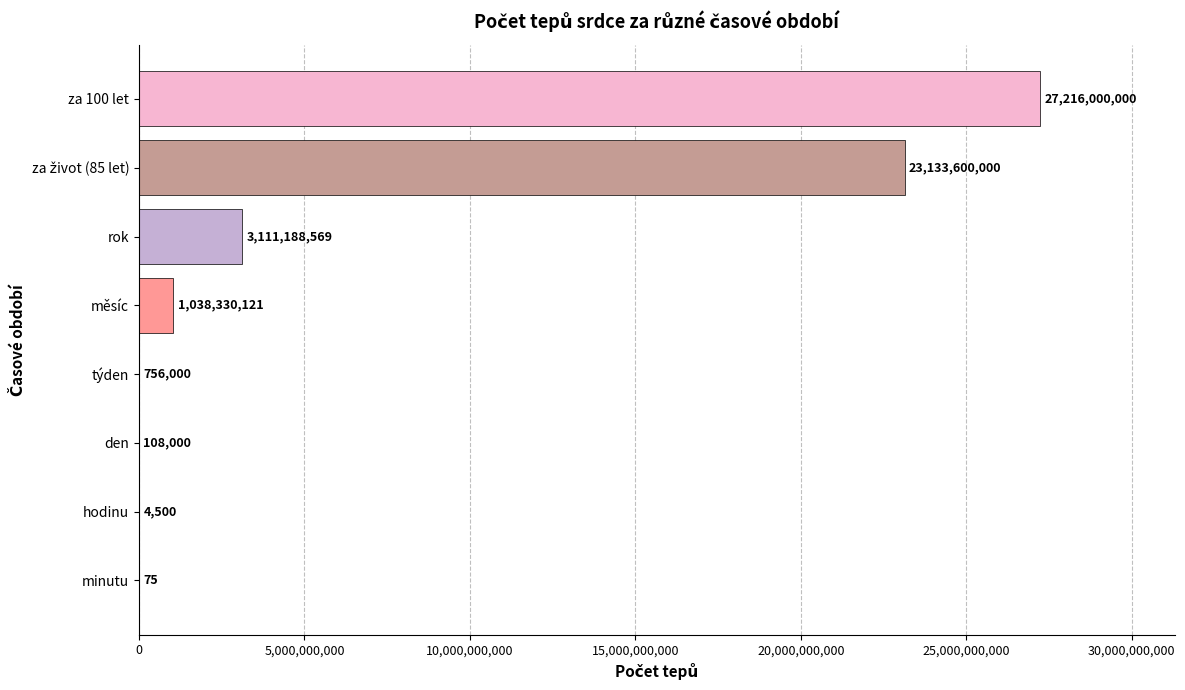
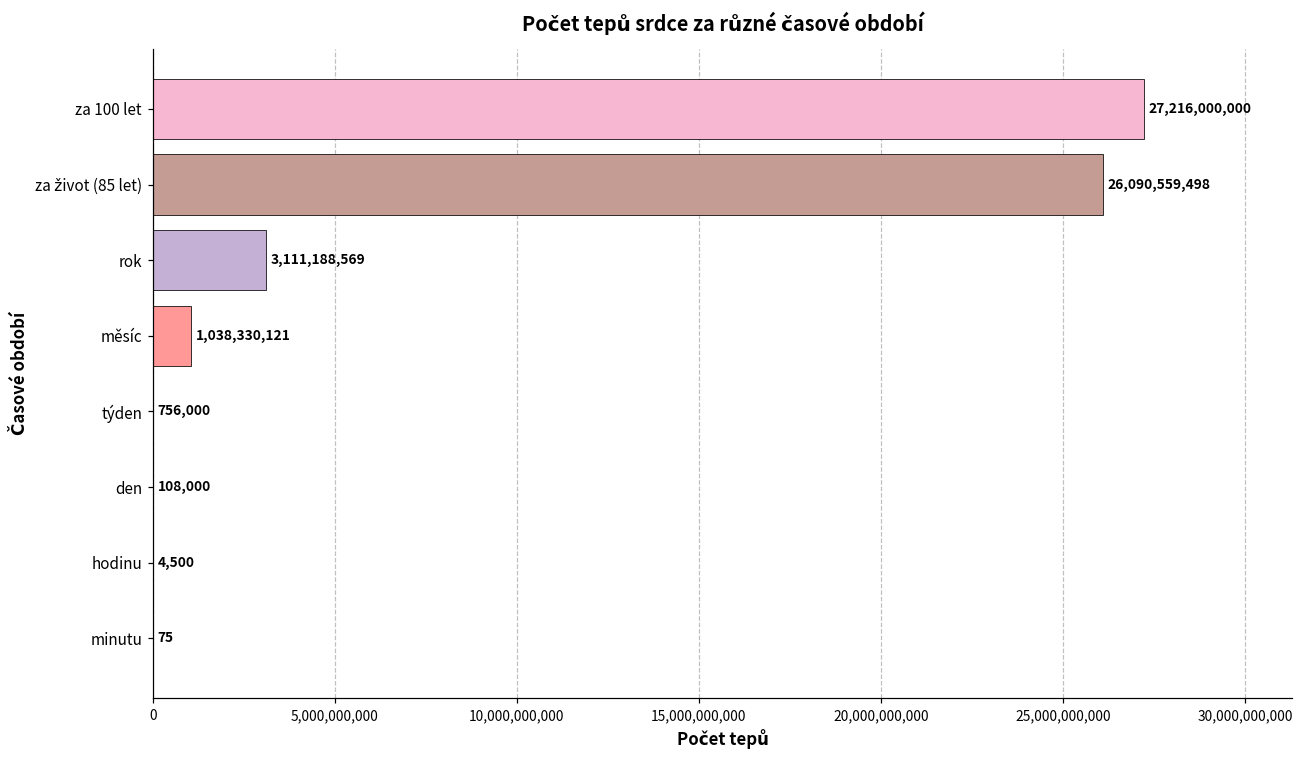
  {
    "za 100 let": "27,216,000,000",
-   "za život (85 let)": "23,133,600,000",
+   "za život (85 let)": "26,090,559,498",
    "rok": "3,111,188,569",
    "měsíc": "1,038,330,121",
    "týden": "756,000",
    "den": "108,000",
    "hodinu": "4,500",
    "minutu": "75"
  }
